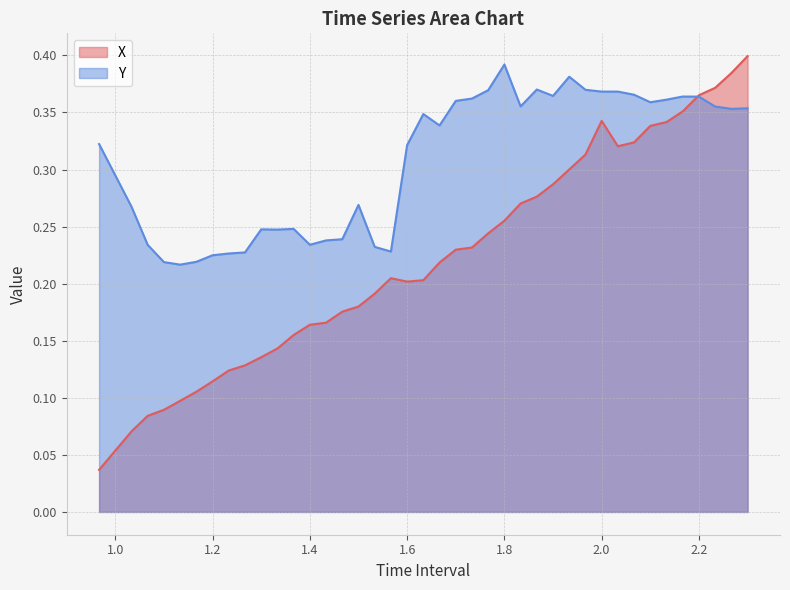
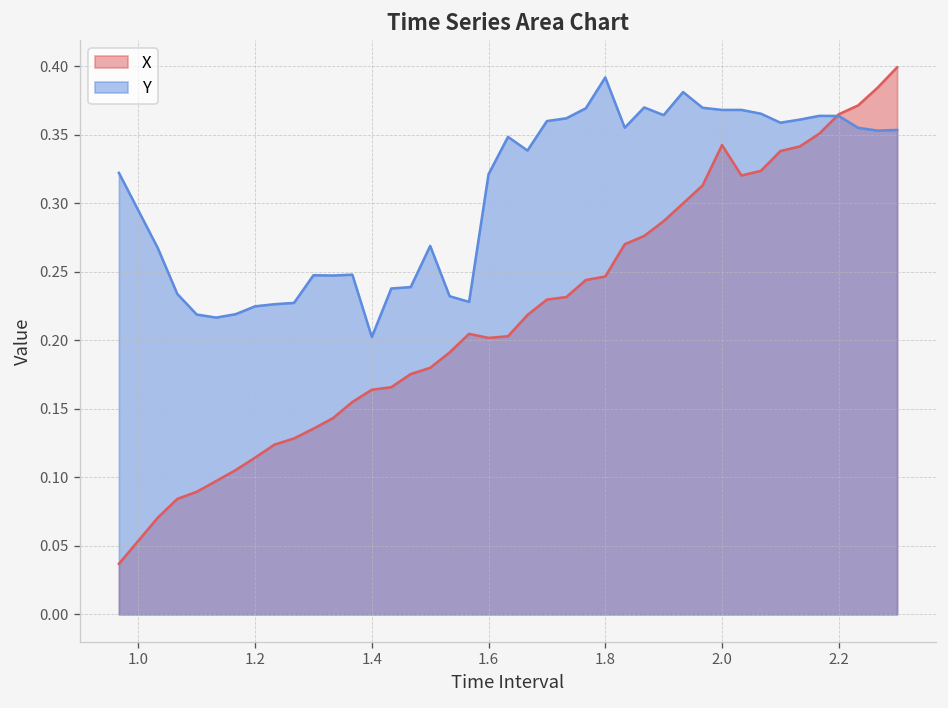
  {
    "X": {
      "1.2": 0.114,
      "1.4": 0.164,
      "1.6": 0.202,
-     "1.8": 0.255,
+     "1.8": 0.247,
      "2.0": 0.343
    },
    "Y": {
      "1.2": 0.225,
-     "1.4": 0.234,
+     "1.4": 0.202,
      "1.6": 0.321,
      "1.8": 0.392,
      "2.0": 0.368
    }
  }
